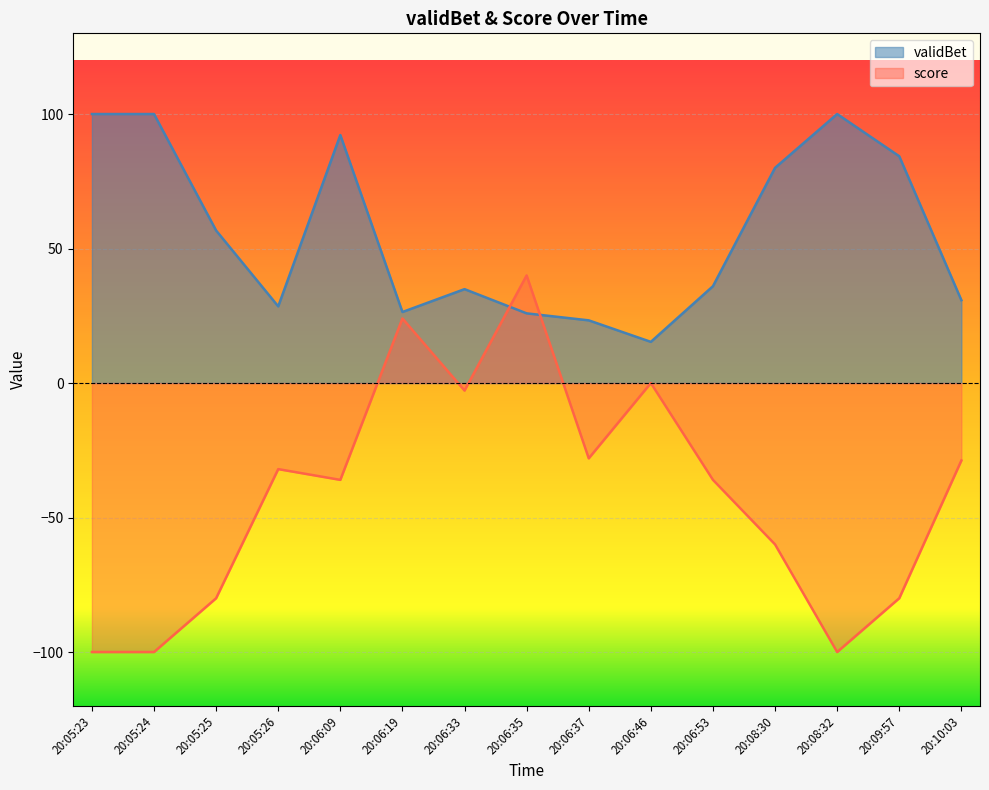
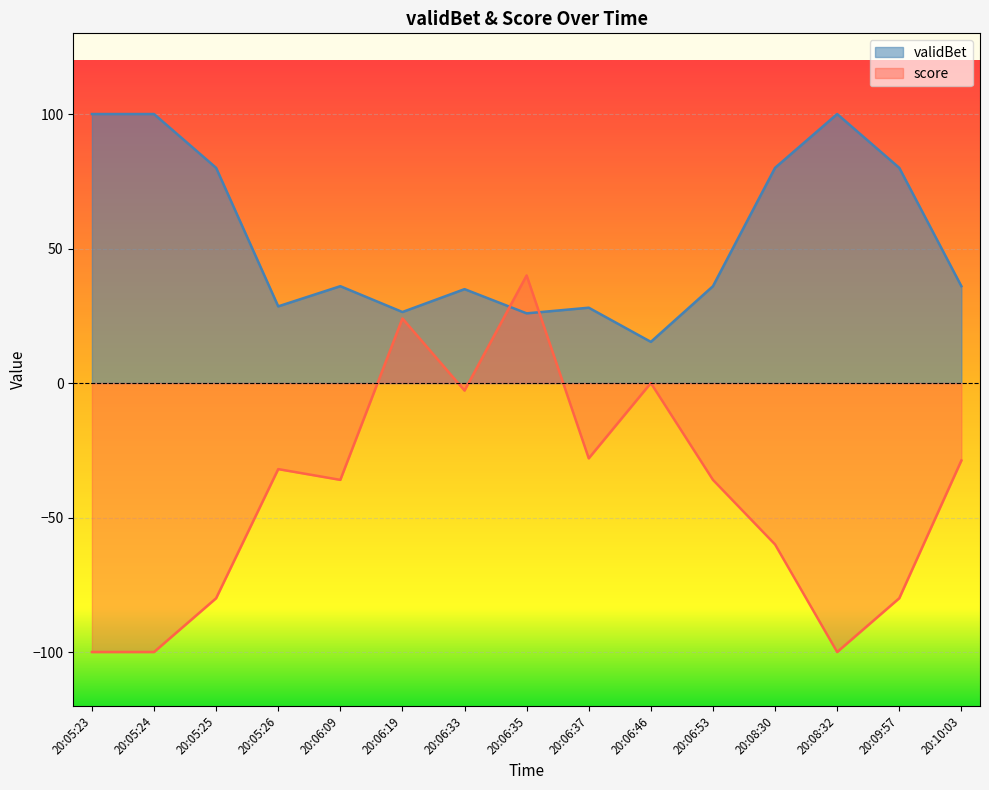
  {
    "validBet": {
      "20:05:23": 100,
      "20:05:24": 100,
-     "20:05:25": 57,
+     "20:05:25": 80,
      "20:05:26": 29,
-     "20:06:09": 92,
+     "20:06:09": 36,
      "20:06:19": 26,
      "20:06:33": 35,
      "20:06:35": 26,
-     "20:06:37": 23,
+     "20:06:37": 28,
      "20:06:46": 15,
      "20:06:53": 36,
      "20:08:30": 80,
      "20:08:32": 100,
-     "20:09:57": 84,
-     "20:10:03": 31
+     "20:09:57": 80,
+     "20:10:03": 36
    }
  }
